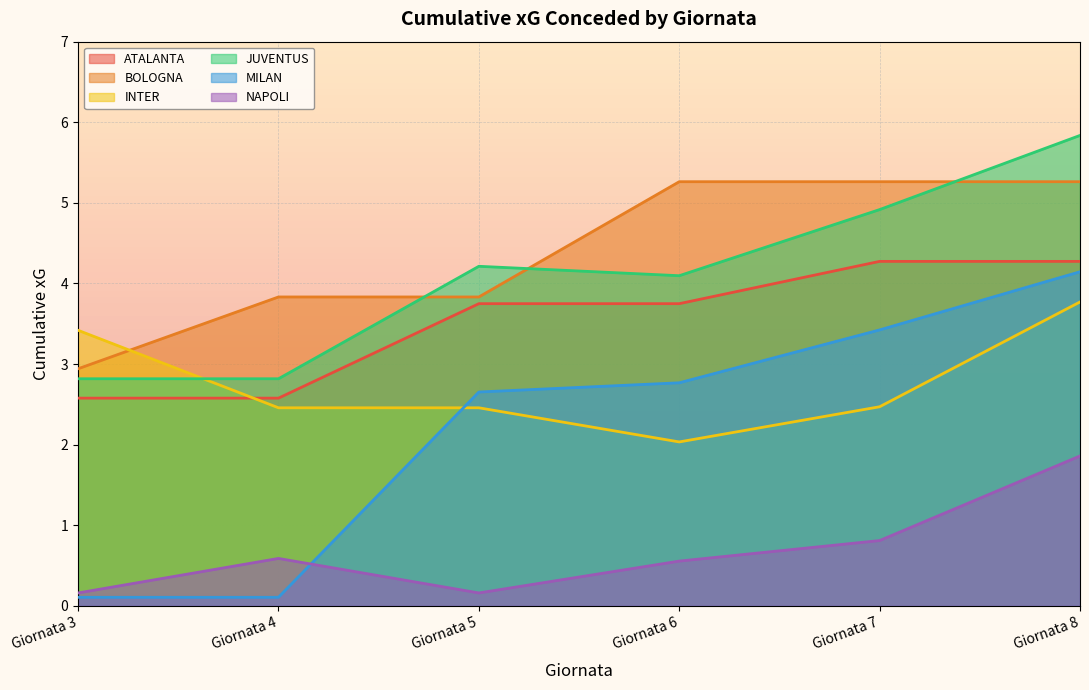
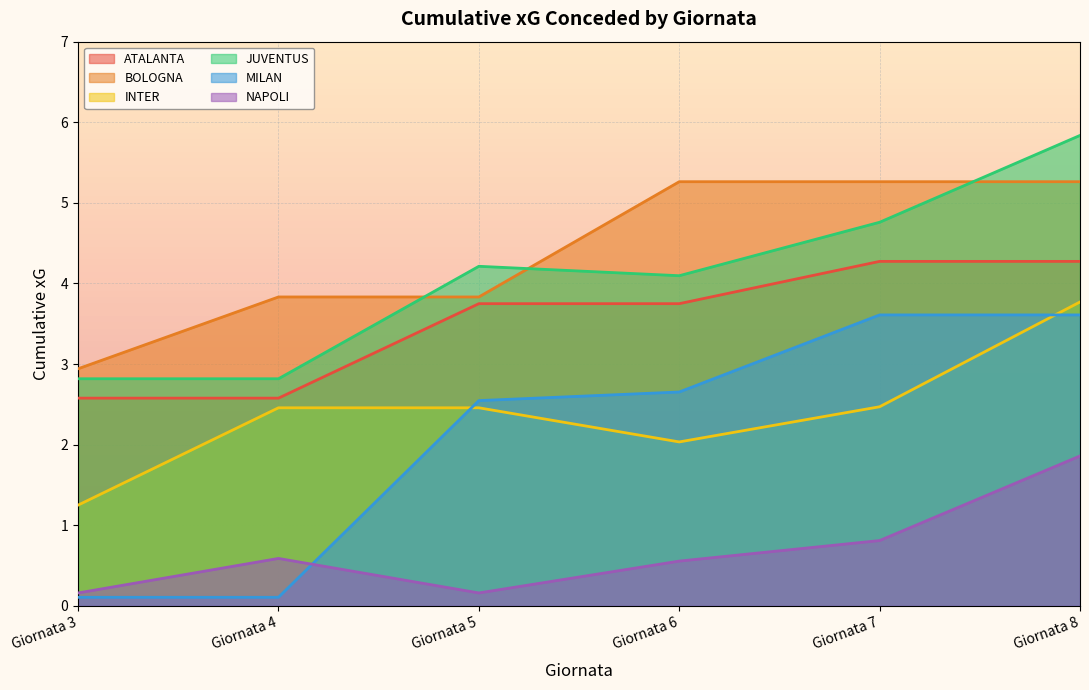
  {
    "INTER": {
-     "Giornata 3": 3.4,
+     "Giornata 3": 1.3,
      "Giornata 4": 2.5,
      "Giornata 5": 2.5,
      "Giornata 6": 2.0,
      "Giornata 7": 2.5,
      "Giornata 8": 3.8
    },
    "JUVENTUS": {
      "Giornata 3": 2.8,
      "Giornata 4": 2.8,
      "Giornata 5": 4.2,
      "Giornata 6": 4.1,
-     "Giornata 7": 4.9,
+     "Giornata 7": 4.8,
      "Giornata 8": 5.8
    },
    "MILAN": {
      "Giornata 3": 0.1,
      "Giornata 4": 0.1,
-     "Giornata 5": 2.7,
-     "Giornata 6": 2.8,
-     "Giornata 7": 3.4,
-     "Giornata 8": 4.1
+     "Giornata 5": 2.5,
+     "Giornata 6": 2.7,
+     "Giornata 7": 3.6,
+     "Giornata 8": 3.6
    },
    "NAPOLI": {
      "Giornata 3": 0.2,
      "Giornata 4": 0.6,
      "Giornata 5": 0.2,
      "Giornata 6": 0.6,
      "Giornata 7": 0.8,
      "Giornata 8": 1.9
    }
  }
